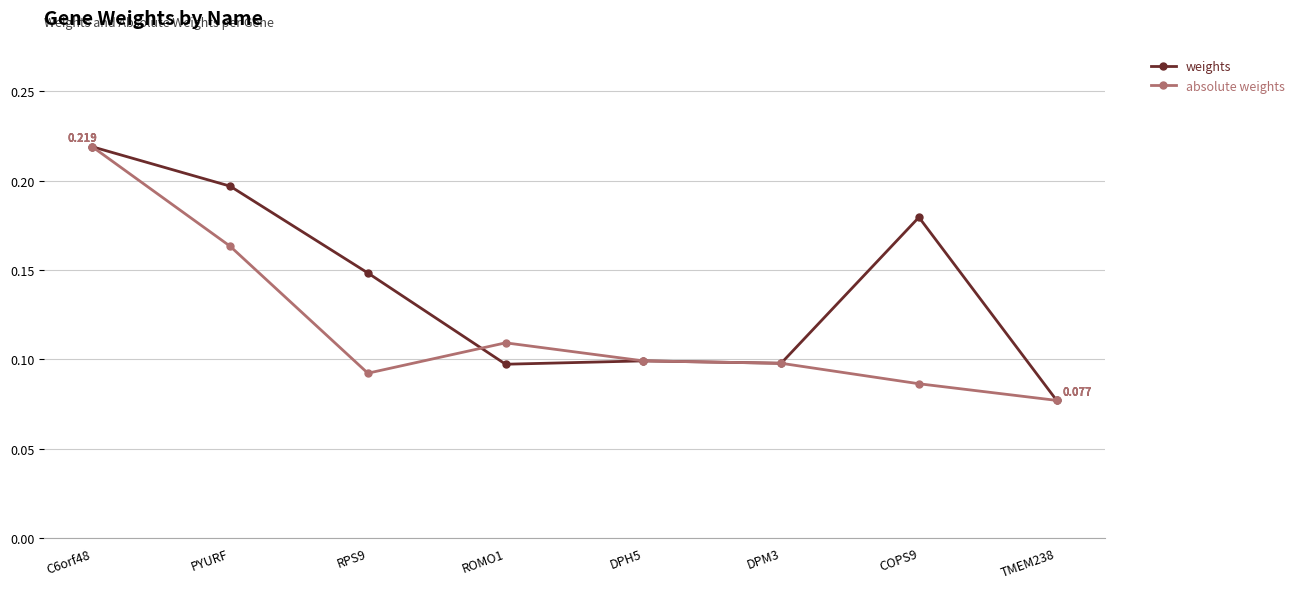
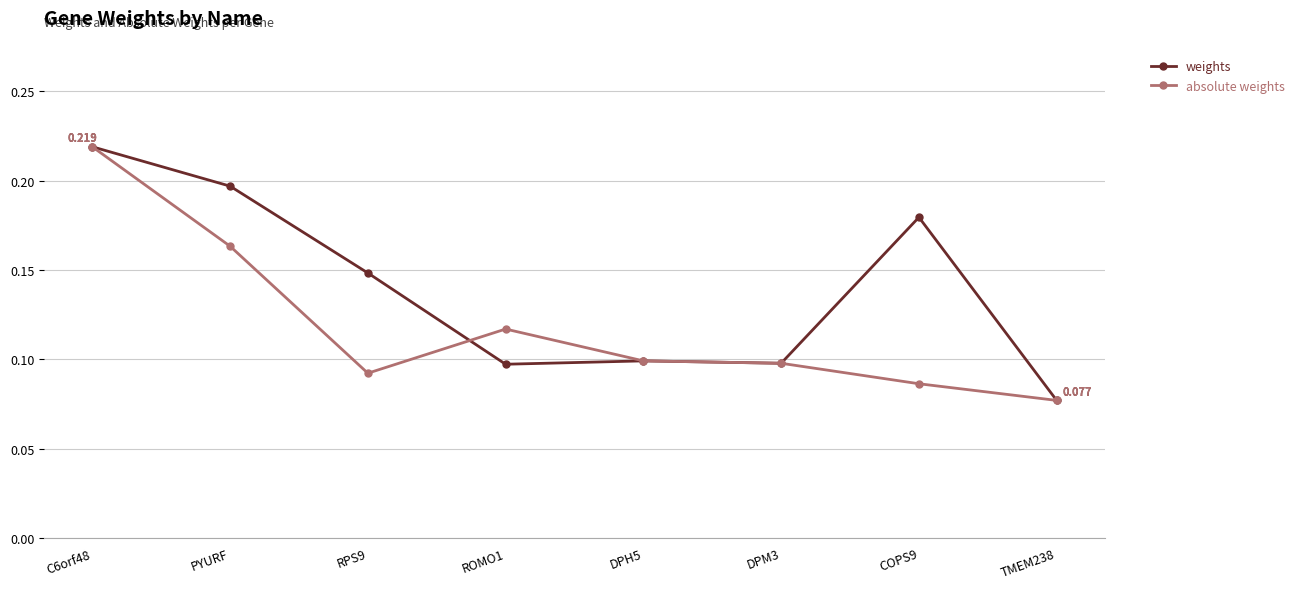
  {
    "weights": {
      "PYURF": 0.197,
      "RPS9": 0.148,
      "ROMO1": 0.097,
      "COPS9": 0.180
    },
    "absolute weights": {
      "PYURF": 0.163,
      "RPS9": 0.092,
-     "ROMO1": 0.109,
+     "ROMO1": 0.117,
      "COPS9": 0.086
    }
  }
